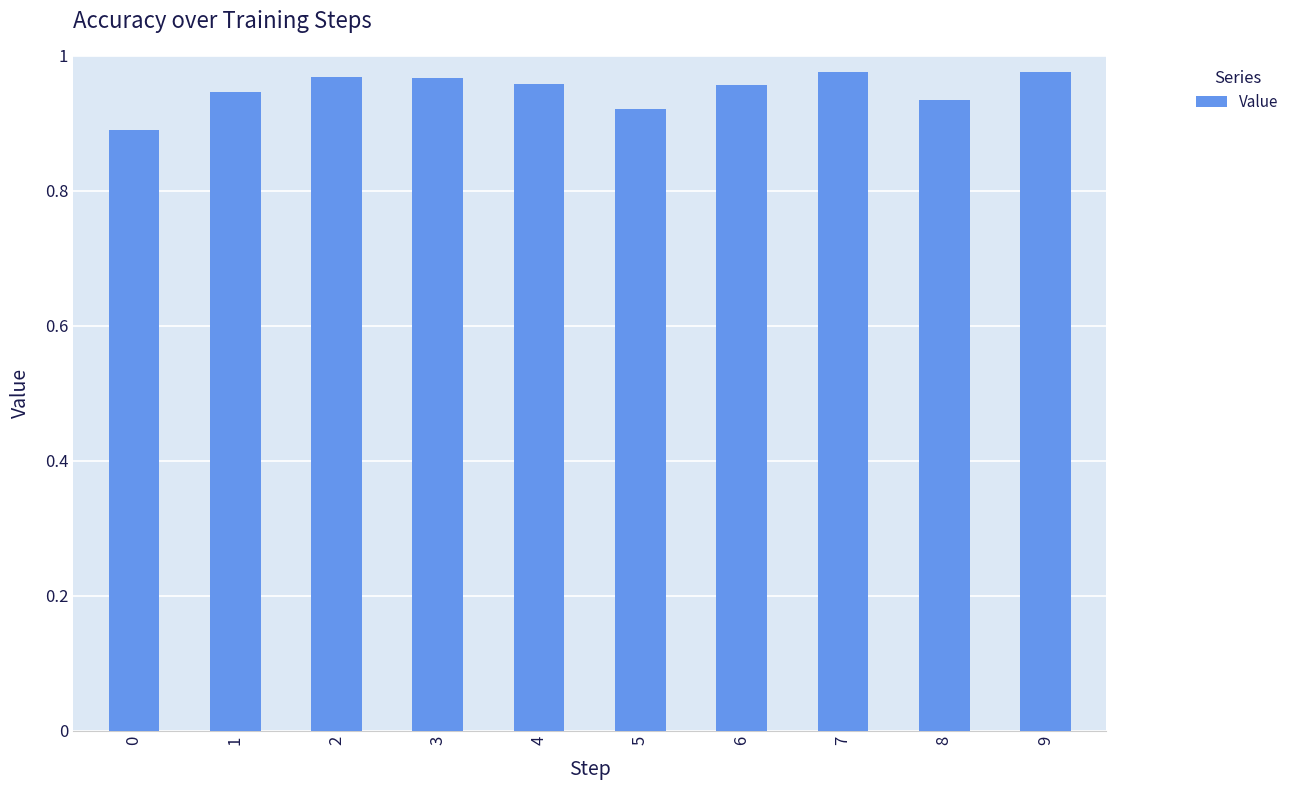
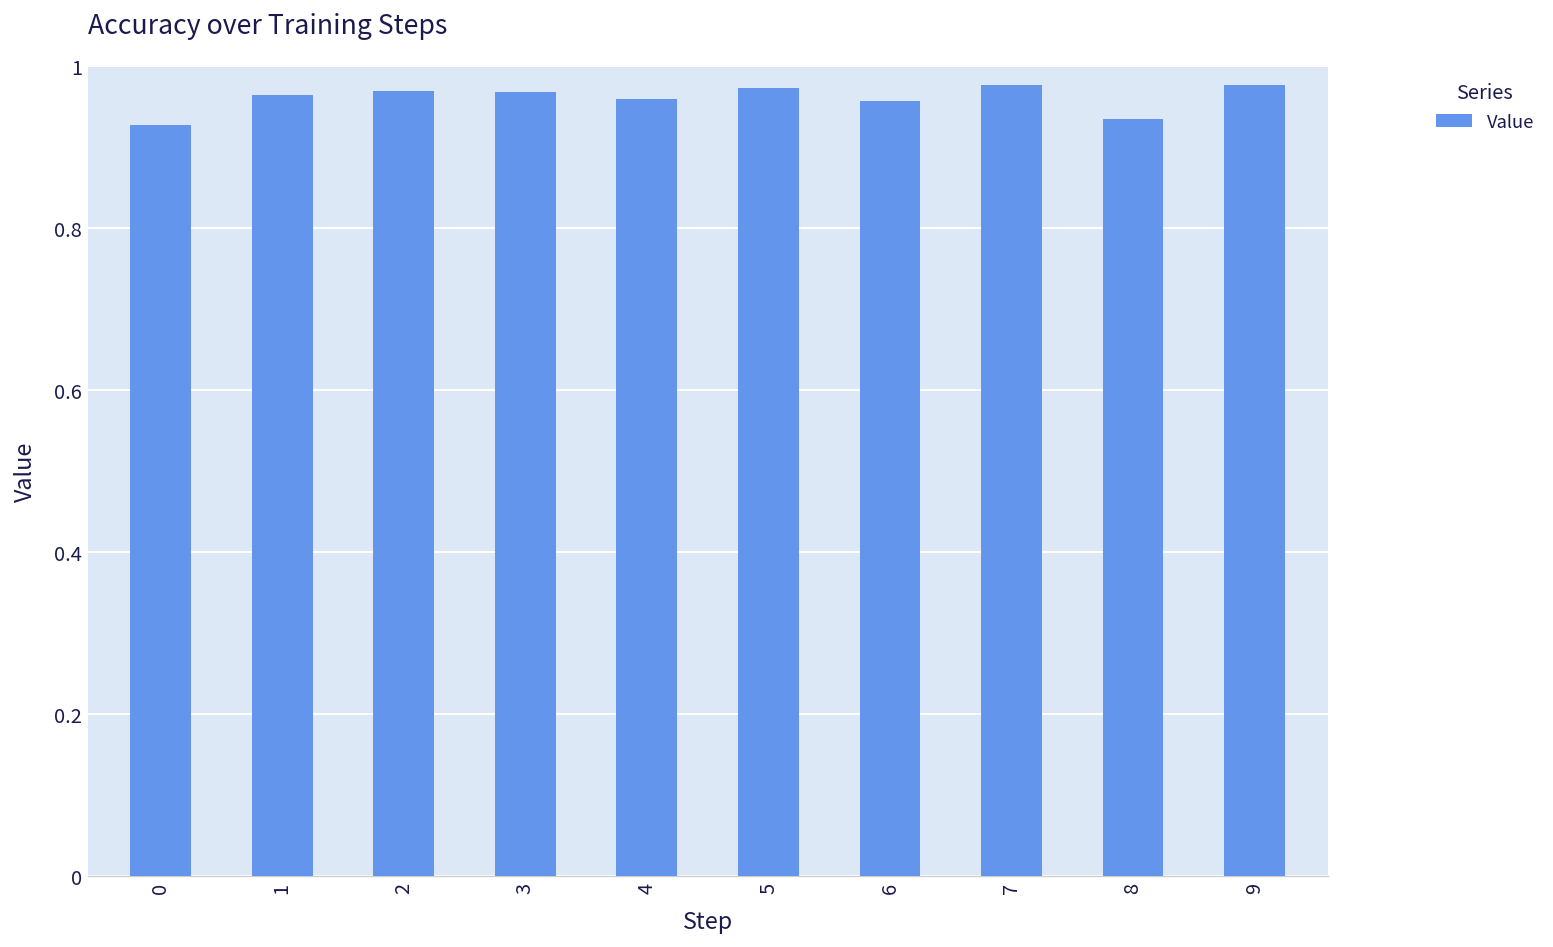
  {
-   "0": 0.89,
-   "1": 0.95,
+   "0": 0.93,
+   "1": 0.96,
    "2": 0.97,
    "3": 0.97,
    "4": 0.96,
-   "5": 0.92,
+   "5": 0.97,
    "6": 0.96,
    "7": 0.98,
    "8": 0.93,
    "9": 0.98
  }
